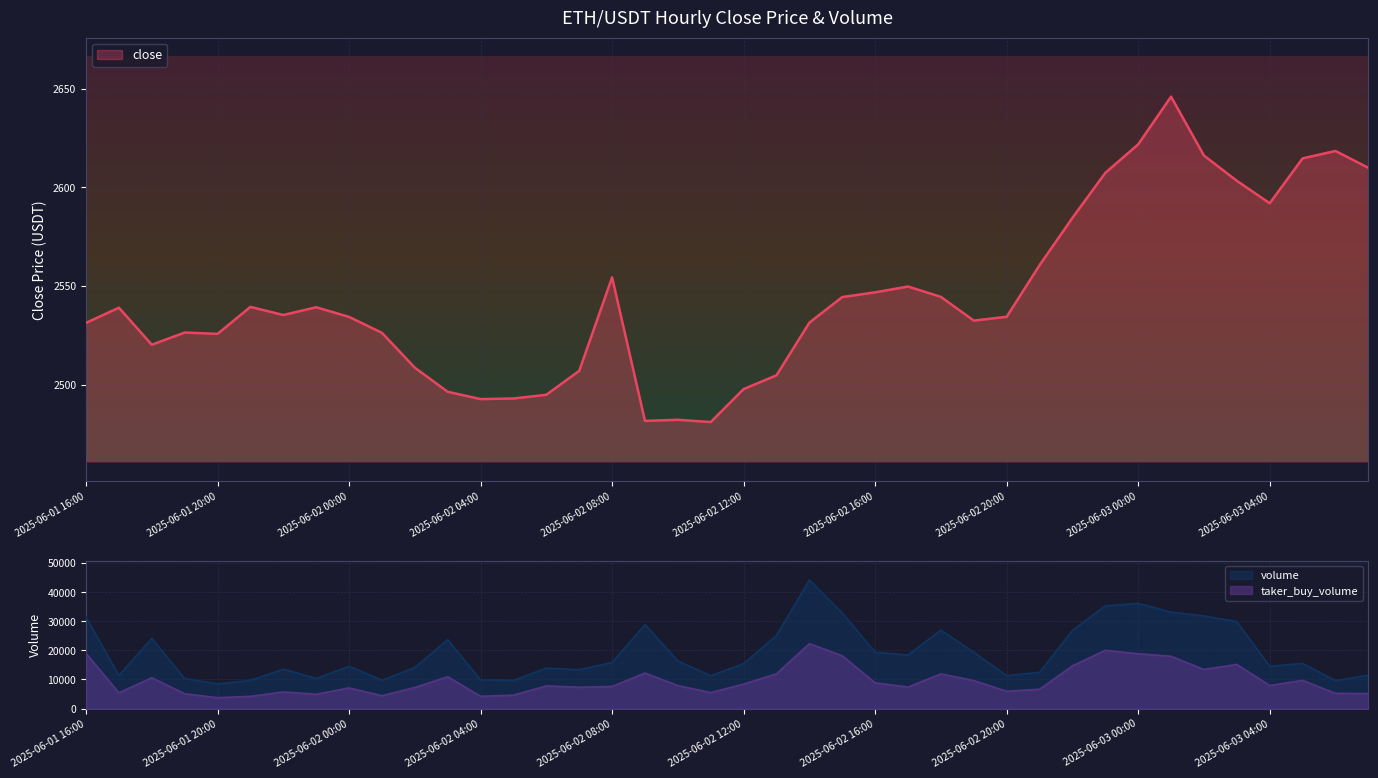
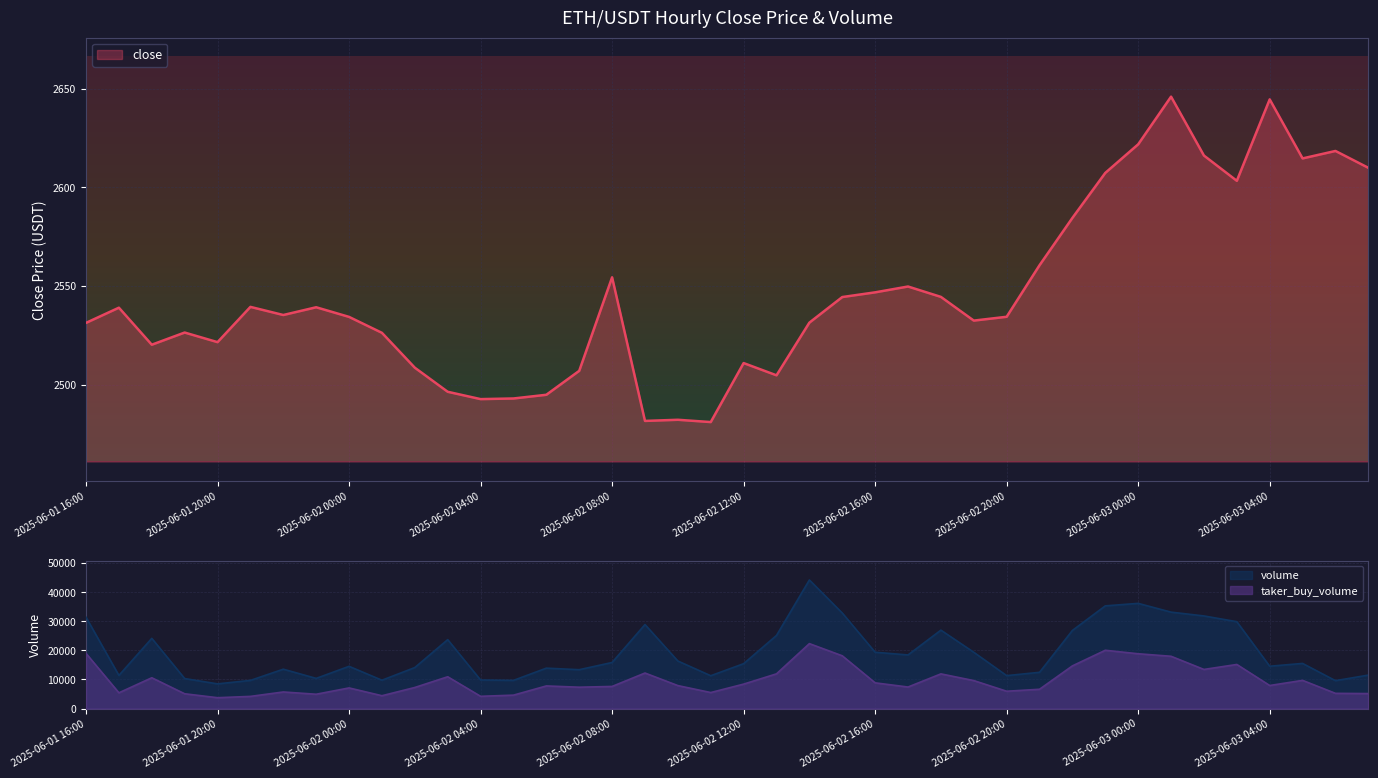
  {
    "ETH/USDT Hourly Close Price & Volume": {
      "2025-06-01 16:00": 2531,
-     "2025-06-01 20:00": 2526,
+     "2025-06-01 20:00": 2522,
      "2025-06-02 00:00": 2534,
      "2025-06-02 04:00": 2493,
      "2025-06-02 08:00": 2554,
-     "2025-06-02 12:00": 2498,
+     "2025-06-02 12:00": 2511,
      "2025-06-02 16:00": 2547,
      "2025-06-02 20:00": 2534,
      "2025-06-03 00:00": 2622,
-     "2025-06-03 04:00": 2592
+     "2025-06-03 04:00": 2645
    }
  }
